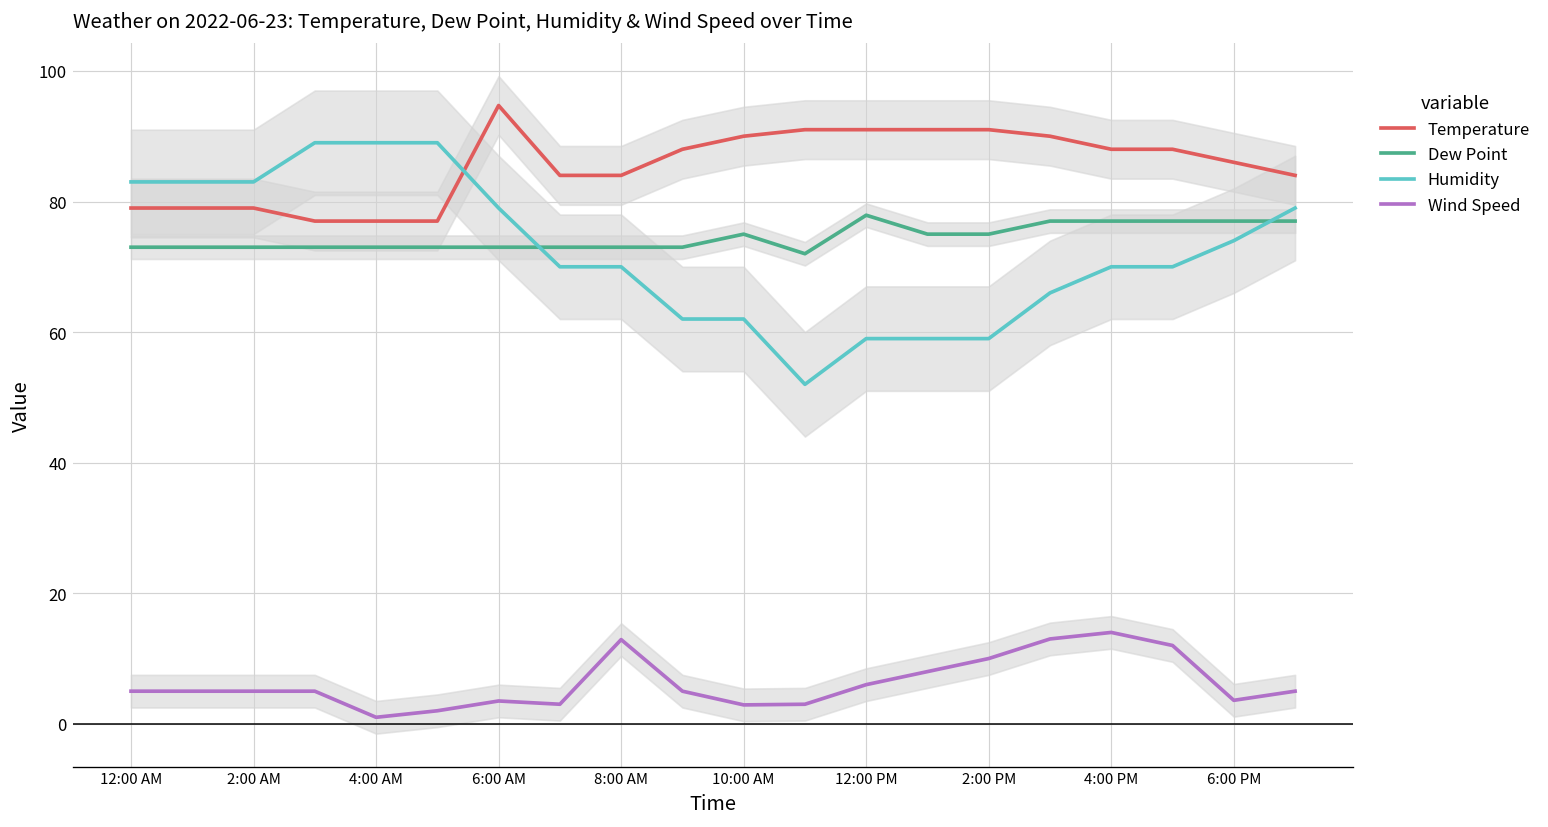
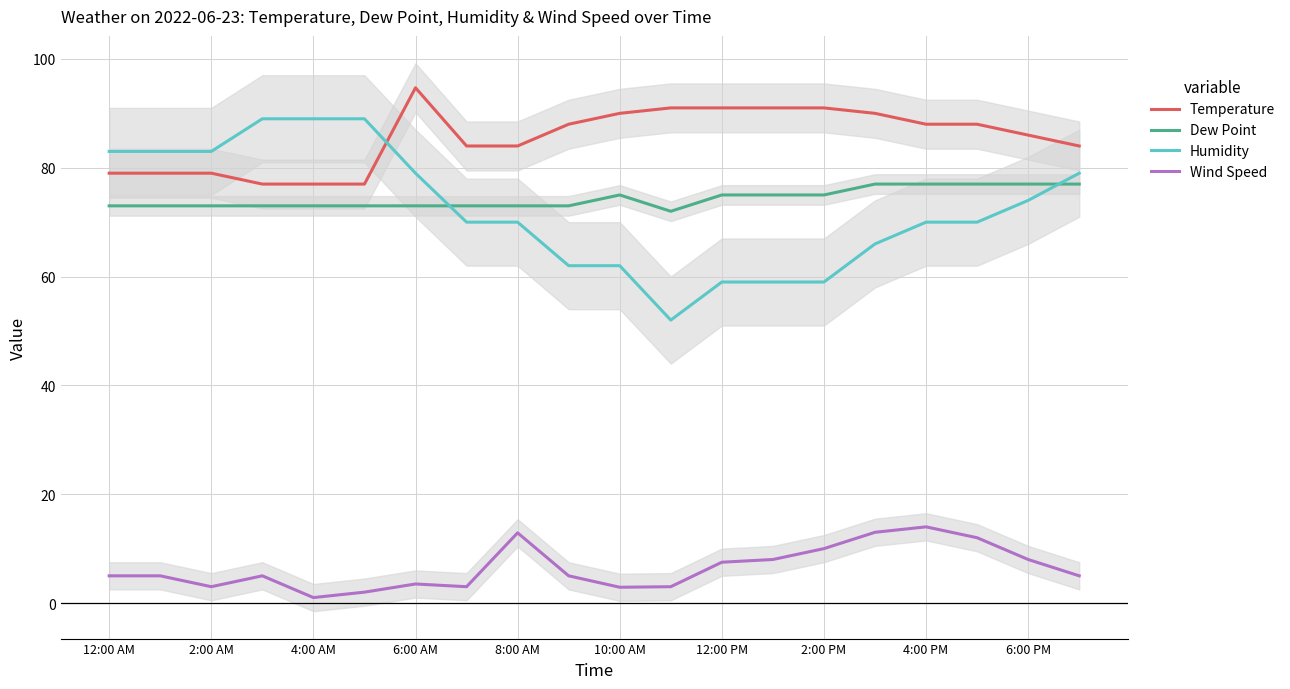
  {
    "Temperature": {
      "12:00 AM": 79,
      "2:00 AM": 79,
      "4:00 AM": 77,
      "6:00 AM": 95,
      "8:00 AM": 84,
      "10:00 AM": 90,
      "12:00 PM": 91,
      "2:00 PM": 91,
      "4:00 PM": 88,
      "6:00 PM": 86
    },
    "Dew Point": {
      "12:00 AM": 73,
      "2:00 AM": 73,
      "4:00 AM": 73,
      "6:00 AM": 73,
      "8:00 AM": 73,
      "10:00 AM": 75,
-     "12:00 PM": 78,
+     "12:00 PM": 75,
      "2:00 PM": 75,
      "4:00 PM": 77,
      "6:00 PM": 77
    },
    "Humidity": {
      "12:00 AM": 83,
      "2:00 AM": 83,
      "4:00 AM": 89,
      "6:00 AM": 79,
      "8:00 AM": 70,
      "10:00 AM": 62,
      "12:00 PM": 59,
      "2:00 PM": 59,
      "4:00 PM": 70,
      "6:00 PM": 74
    },
    "Wind Speed": {
      "12:00 AM": 5,
-     "2:00 AM": 5,
+     "2:00 AM": 3,
      "4:00 AM": 1,
      "6:00 AM": 4,
      "8:00 AM": 13,
      "10:00 AM": 3,
-     "12:00 PM": 6,
+     "12:00 PM": 8,
      "2:00 PM": 10,
      "4:00 PM": 14,
-     "6:00 PM": 4
+     "6:00 PM": 8
    }
  }
